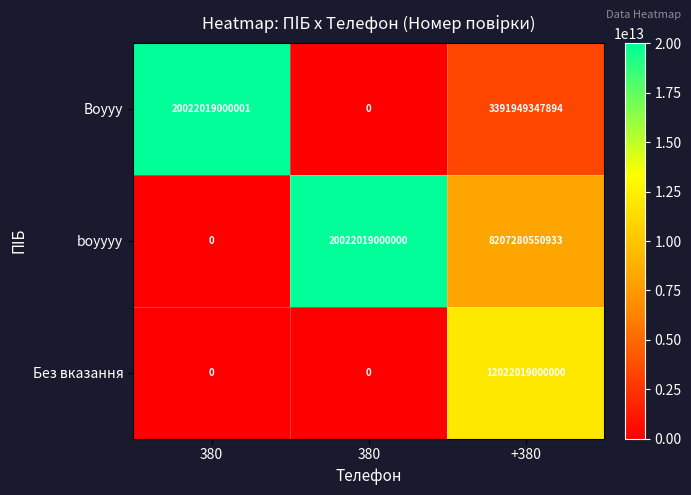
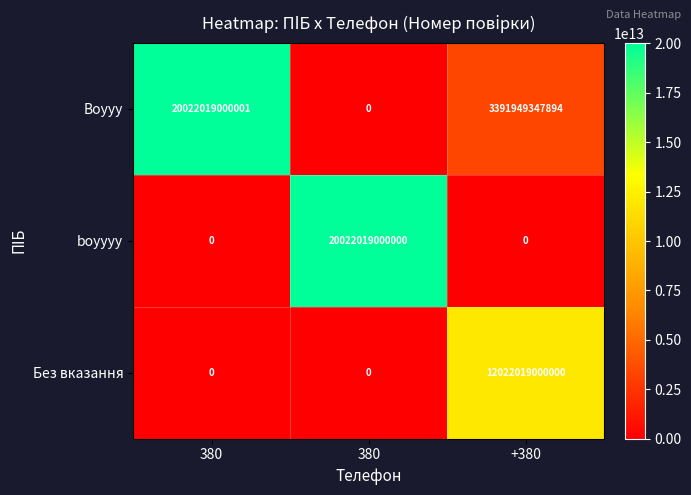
  {
    "Boyyy": {
      "+380": 3391949347894
    },
    "boyyyy": {
-     "+380": 8207280550933
+     "+380": 0
    },
    "Без вказання": {
      "+380": 12022019000000
    }
  }
